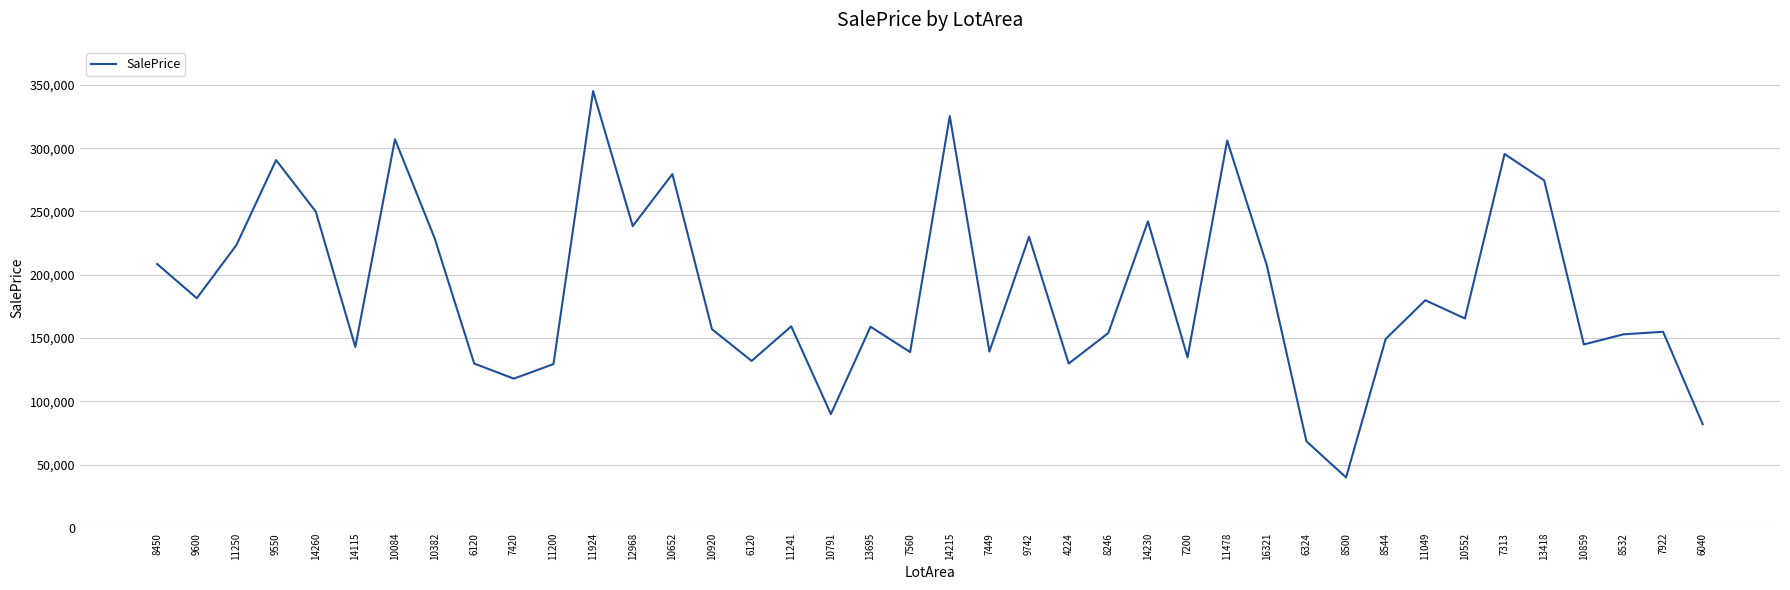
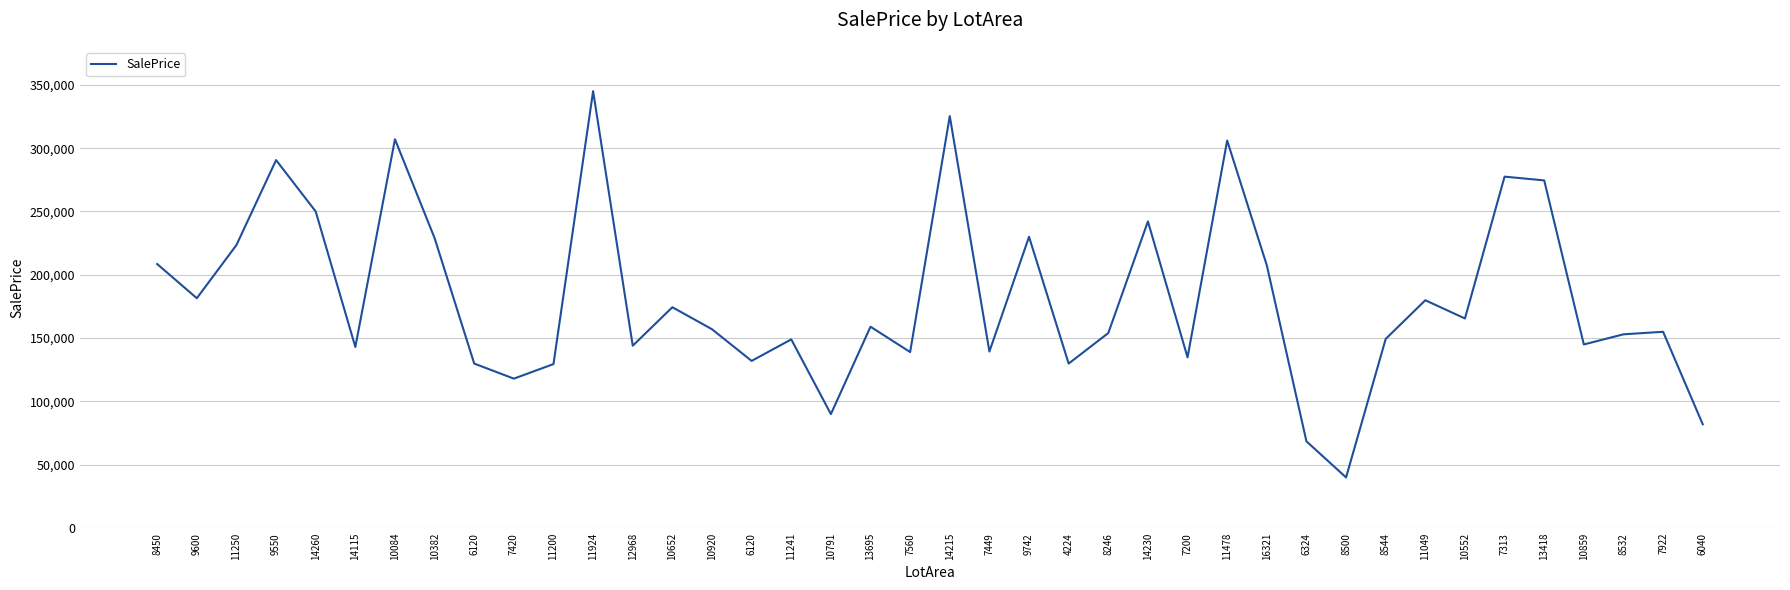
  {
    "8450": "209,000",
    "9600": "182,000",
    "11250": "224,000",
    "9550": "291,000",
    "14260": "250,000",
    "14115": "143,000",
    "10084": "307,000",
    "10382": "229,000",
    "7420": "118,000",
    "11200": "130,000",
    "11924": "345,000",
-   "12968": "238,000",
-   "10652": "280,000",
+   "12968": "144,000",
+   "10652": "174,000",
    "10920": "157,000",
-   "11241": "159,000",
+   "11241": "149,000",
    "10791": "90,000",
    "13695": "159,000",
    "7560": "139,000",
    "14215": "325,000",
    "7449": "139,000",
    "9742": "230,000",
    "4224": "130,000",
    "8246": "154,000",
    "14230": "242,000",
    "7200": "135,000",
    "11478": "306,000",
    "16321": "208,000",
    "6324": "69,000",
    "8500": "40,000",
    "8544": "149,000",
    "11049": "180,000",
    "10552": "166,000",
-   "7313": "295,000",
+   "7313": "278,000",
    "13418": "275,000",
    "10859": "145,000",
    "8532": "153,000",
    "7922": "155,000",
    "6040": "82,000"
  }
